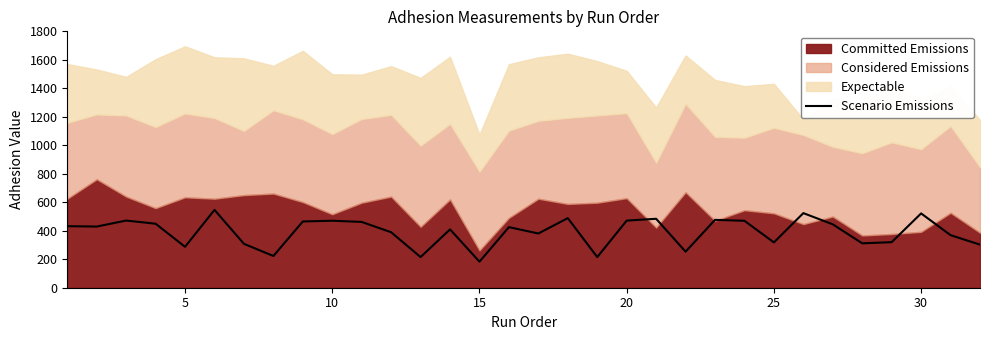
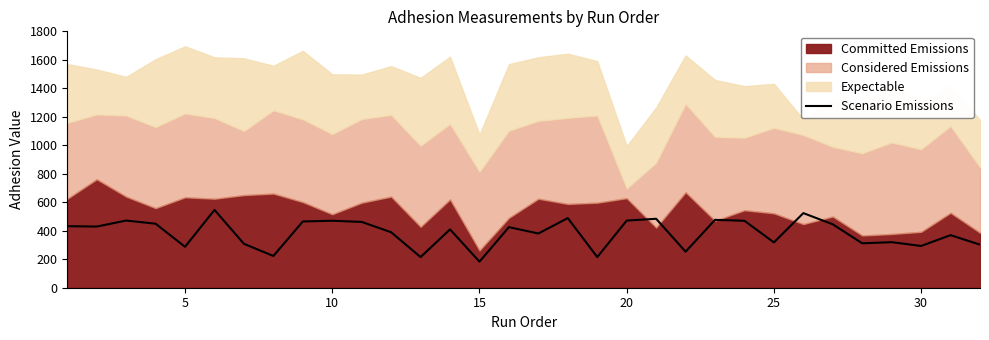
  {
    "Scenario Emissions": {
      "5": 290,
      "10": 470,
      "15": 180,
      "20": 470,
      "25": 320,
-     "30": 520
+     "30": 290
    },
    "Committed Emissions": {
      "5": 630,
      "10": 520,
      "15": 260,
      "20": 630,
      "25": 520,
      "30": 390
    },
    "Considered Emissions": {
      "5": 590,
      "10": 560,
      "15": 550,
-     "20": 600,
+     "20": 70,
      "25": 600,
      "30": 580
    },
    "Expectable": {
      "5": 470,
      "10": 420,
      "15": 260,
      "20": 300,
      "25": 310
    }
  }
